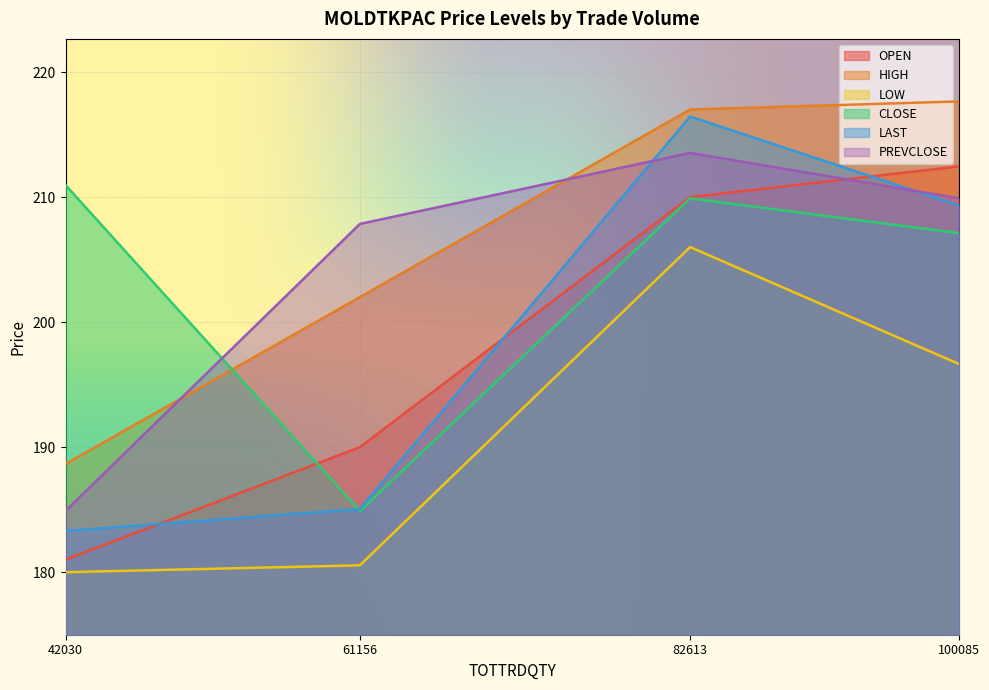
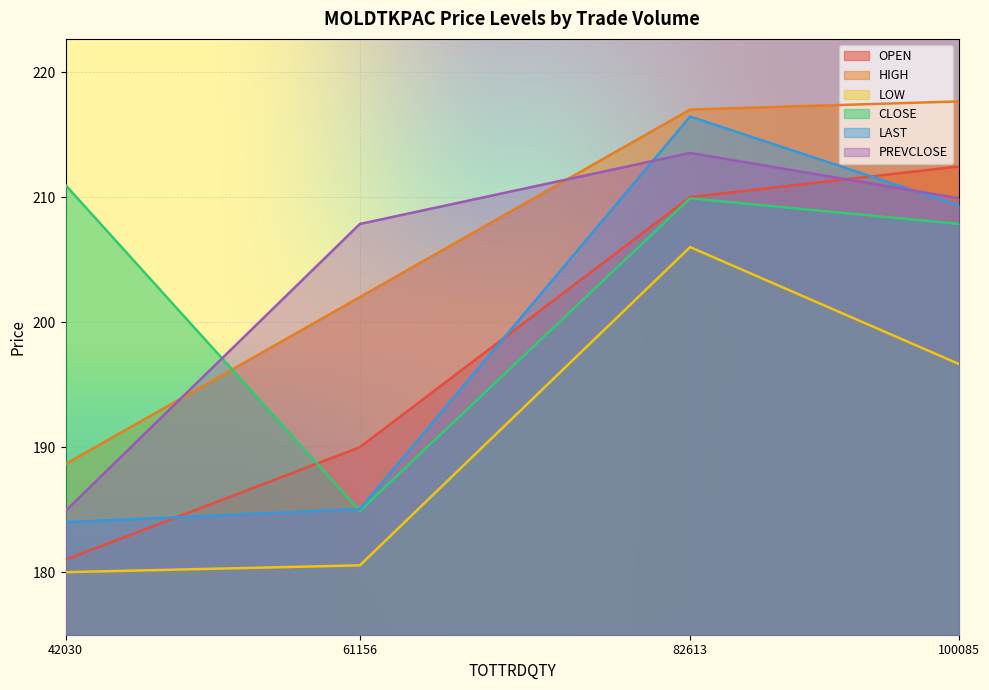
  {
    "CLOSE": {
      "42030": 211.0,
-     "100085": 207.1
+     "100085": 207.9
    },
    "LAST": {
-     "42030": 183.3,
+     "42030": 184.0,
      "82613": 216.4,
      "100085": 209.3
    },
    "PREVCLOSE": {
      "42030": 184.9,
      "61156": 207.9,
      "82613": 213.5,
      "100085": 209.9
    }
  }
